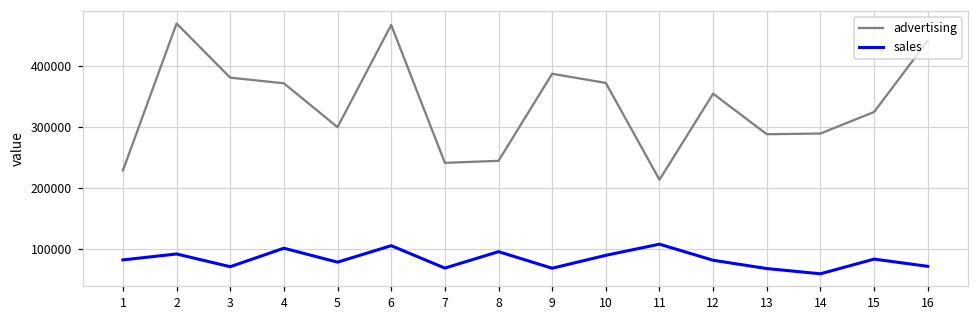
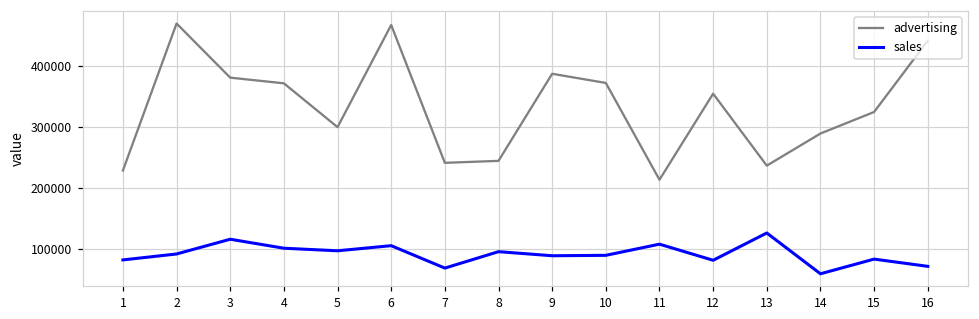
  {
    "advertising": {
      "1": 230000,
      "2": 470000,
      "3": 380000,
      "4": 370000,
      "5": 300000,
      "6": 470000,
      "7": 240000,
      "8": 240000,
      "9": 390000,
      "10": 370000,
      "11": 210000,
      "12": 350000,
-     "13": 290000,
+     "13": 240000,
      "14": 290000,
      "15": 320000
    },
    "sales": {
      "1": 80000,
      "2": 90000,
-     "3": 70000,
+     "3": 120000,
      "4": 100000,
-     "5": 80000,
+     "5": 100000,
      "6": 110000,
      "7": 70000,
      "8": 100000,
-     "9": 70000,
+     "9": 90000,
      "10": 90000,
      "11": 110000,
      "12": 80000,
-     "13": 70000,
+     "13": 130000,
      "14": 60000,
      "15": 80000,
      "16": 70000
    }
  }
